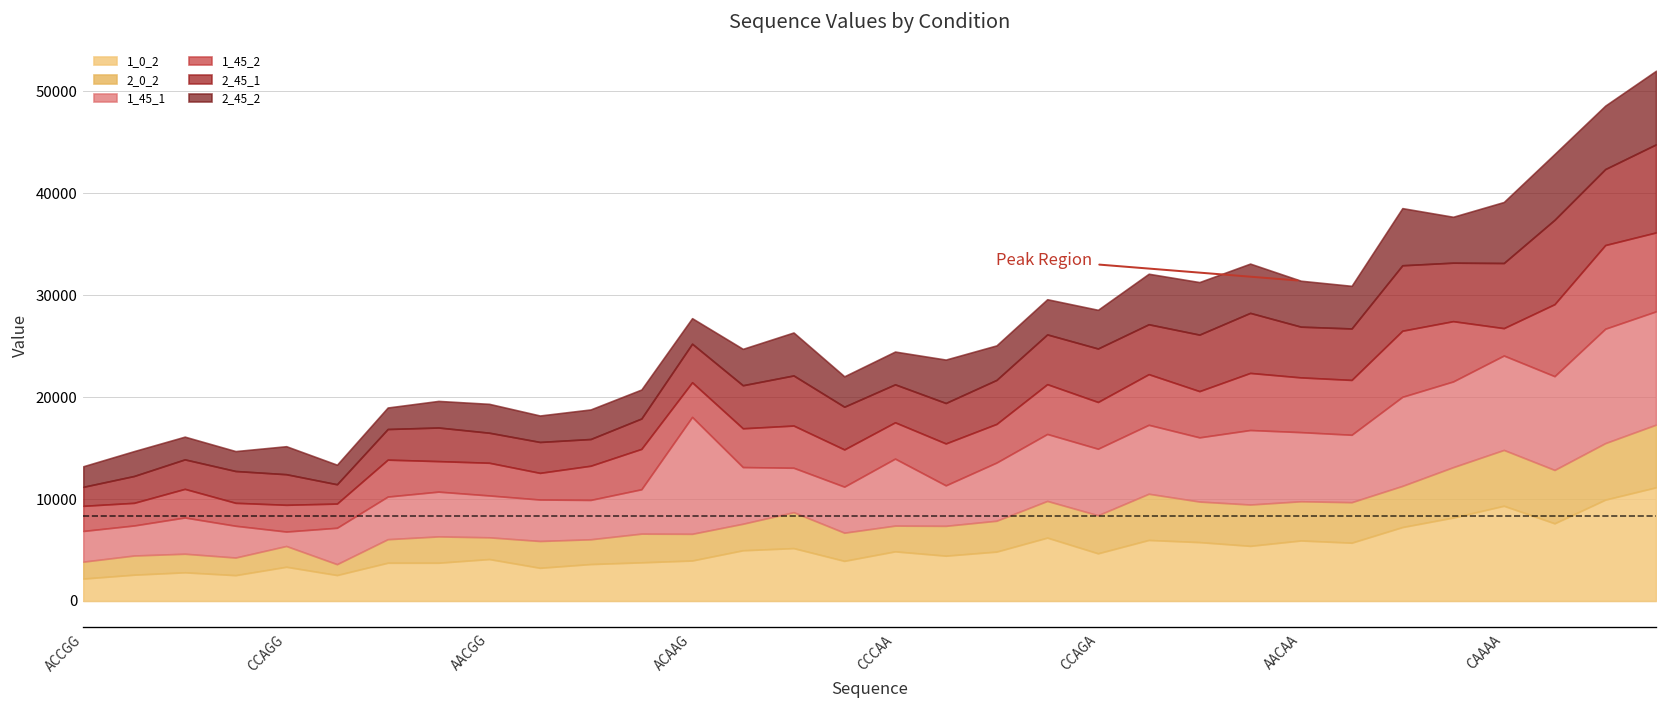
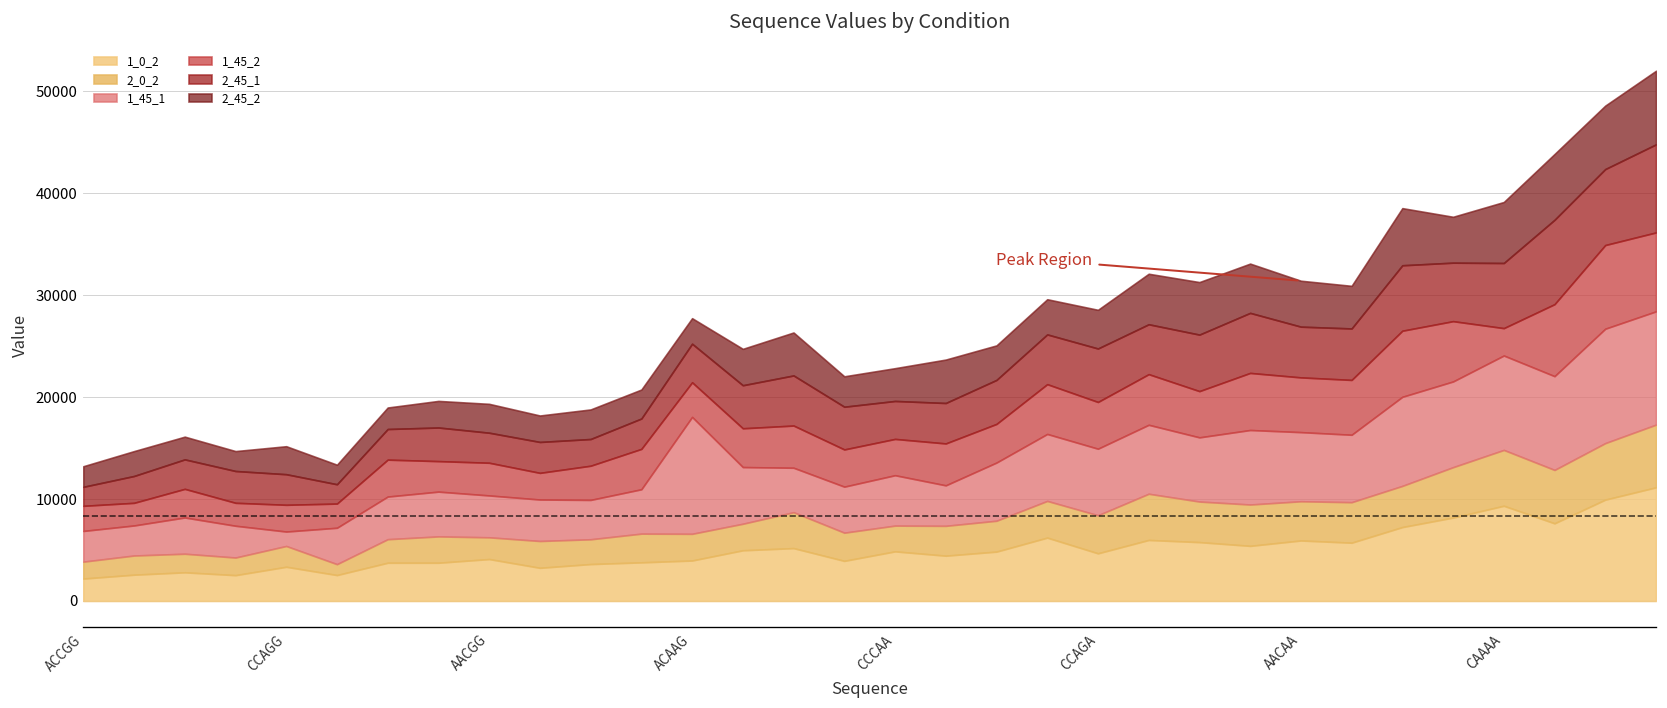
  {
    "1_45_1": {
      "ACCGG": 3000,
      "CCAGG": 1000,
      "AACGG": 4000,
      "ACAAG": 11000,
-     "CCCAA": 7000,
+     "CCCAA": 5000,
      "CCAGA": 7000,
      "AACAA": 7000,
      "CAAAA": 9000
    },
    "1_45_2": {
      "ACCGG": 2000,
      "CCAGG": 3000,
      "AACGG": 3000,
      "ACAAG": 3000,
      "CCCAA": 4000,
      "CCAGA": 5000,
      "AACAA": 5000,
      "CAAAA": 3000
    }
  }
